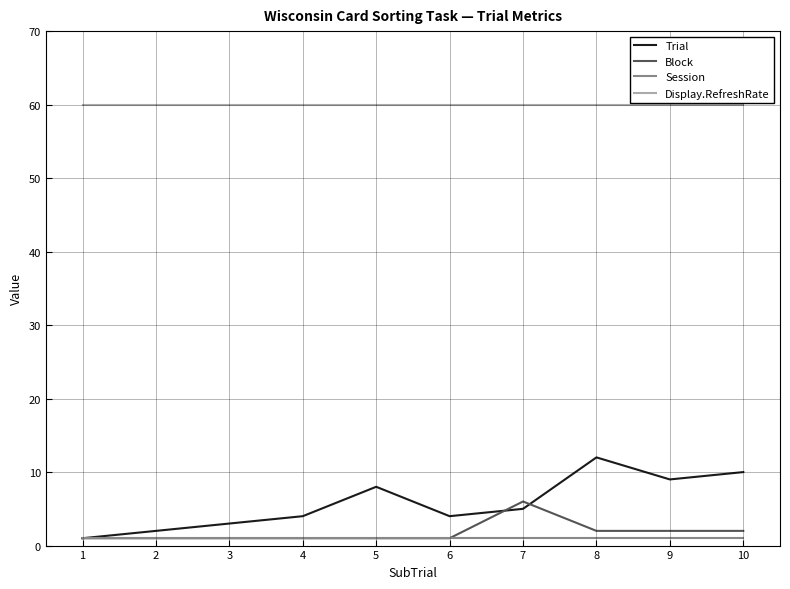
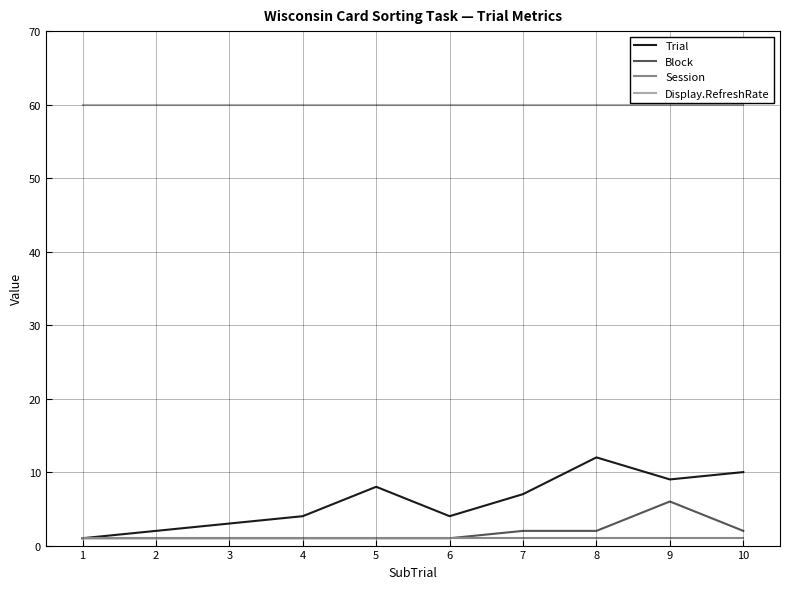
  {
    "Trial": {
      "2": 2,
      "3": 3,
      "4": 4,
      "5": 8,
      "6": 4,
-     "7": 5,
+     "7": 7,
      "8": 12,
      "9": 9,
      "10": 10
    },
    "Block": {
-     "7": 6,
+     "7": 2,
      "8": 2,
-     "9": 2,
+     "9": 6,
      "10": 2
    }
  }
